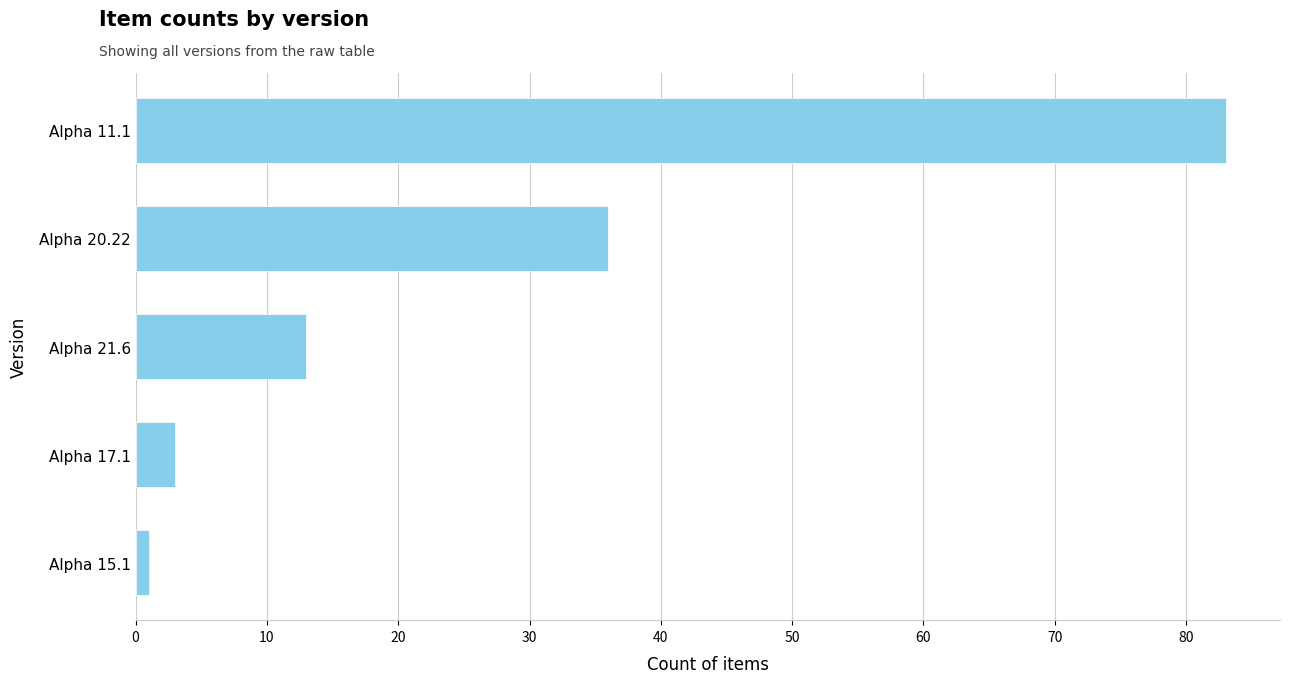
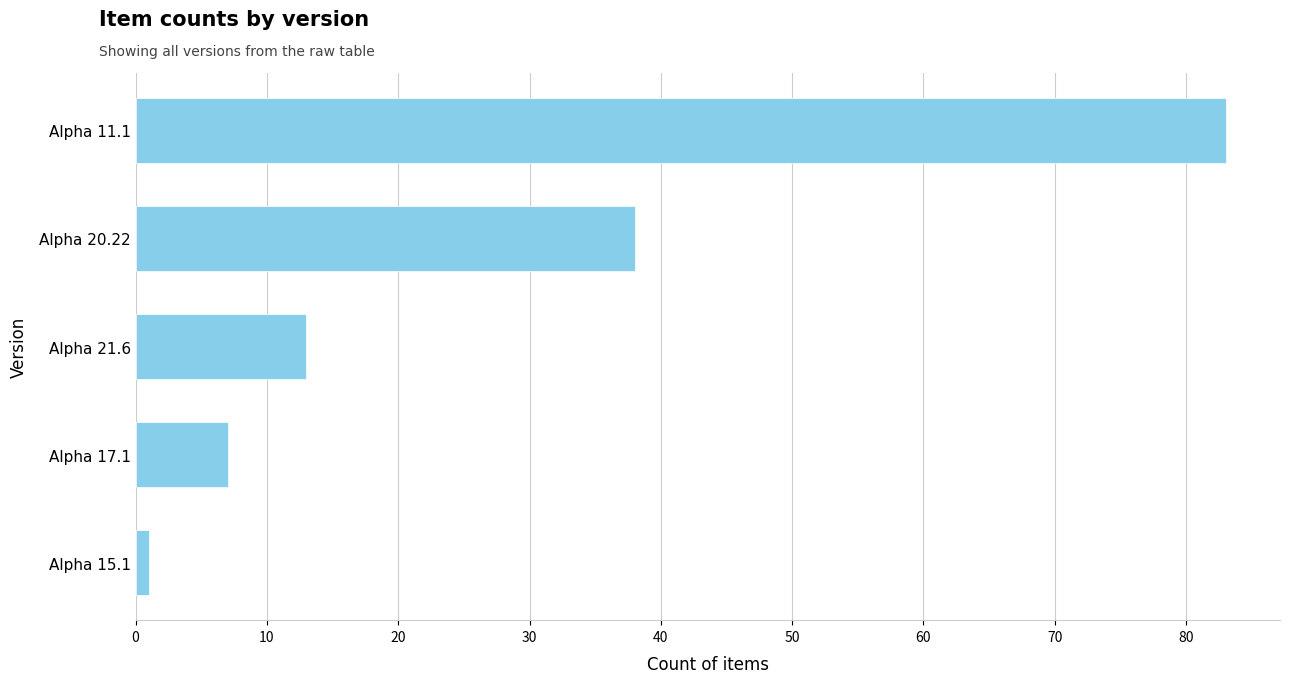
  {
    "Alpha 11.1": 83,
-   "Alpha 20.22": 36,
+   "Alpha 20.22": 38,
    "Alpha 21.6": 13,
-   "Alpha 17.1": 3,
+   "Alpha 17.1": 7,
    "Alpha 15.1": 1
  }
